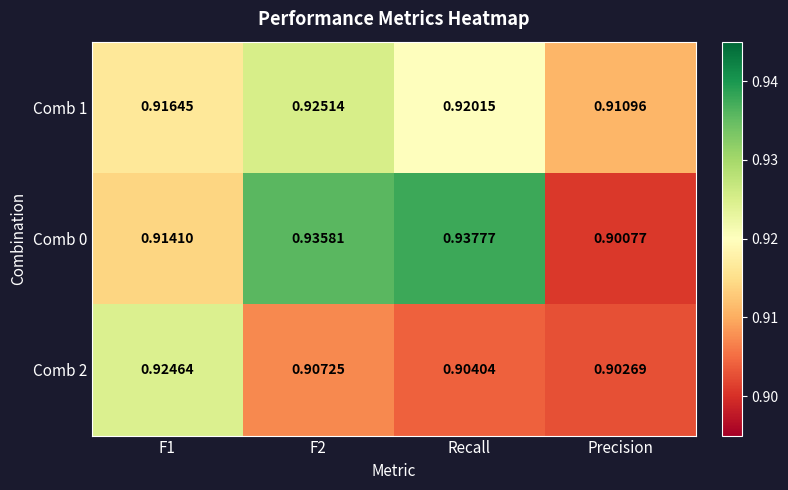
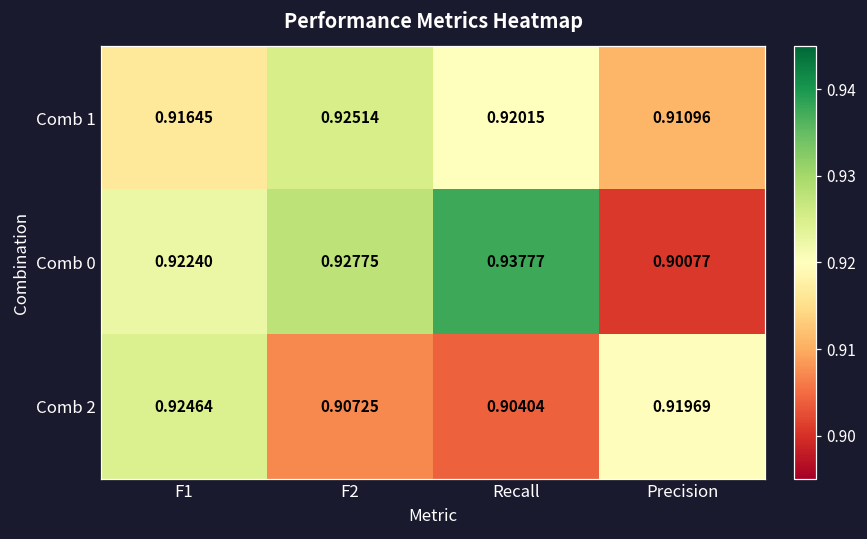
  {
    "Comb 1": {
      "F1": 0.91645,
      "F2": 0.92514,
      "Recall": 0.92015,
      "Precision": 0.91096
    },
    "Comb 0": {
-     "F1": 0.91410,
-     "F2": 0.93581,
+     "F1": 0.92240,
+     "F2": 0.92775,
      "Recall": 0.93777,
      "Precision": 0.90077
    },
    "Comb 2": {
      "F1": 0.92464,
      "F2": 0.90725,
      "Recall": 0.90404,
-     "Precision": 0.90269
+     "Precision": 0.91969
    }
  }
